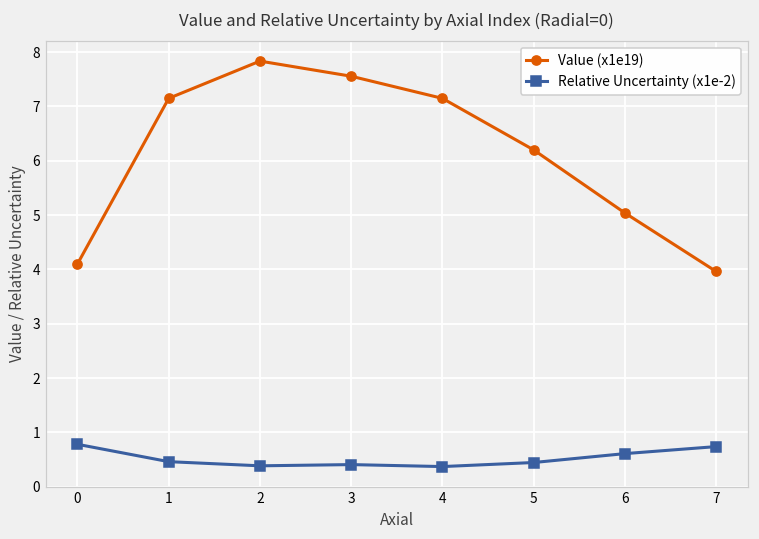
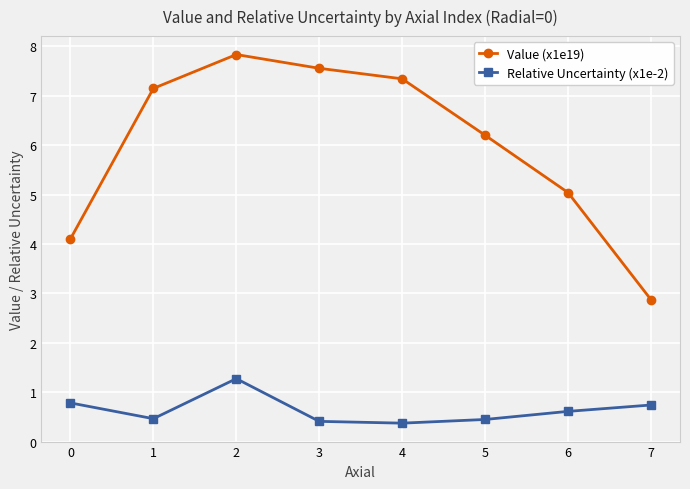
  {
    "Value (x1e19)": {
      "0": 4.1,
      "1": 7.1,
      "2": 7.8,
      "3": 7.6,
-     "4": 7.1,
+     "4": 7.3,
      "5": 6.2,
      "6": 5.0,
-     "7": 4.0
+     "7": 2.9
    },
    "Relative Uncertainty (x1e-2)": {
      "0": 0.8,
      "1": 0.5,
-     "2": 0.4,
+     "2": 1.3,
      "3": 0.4,
      "4": 0.4,
      "5": 0.4,
      "6": 0.6,
      "7": 0.7
    }
  }
